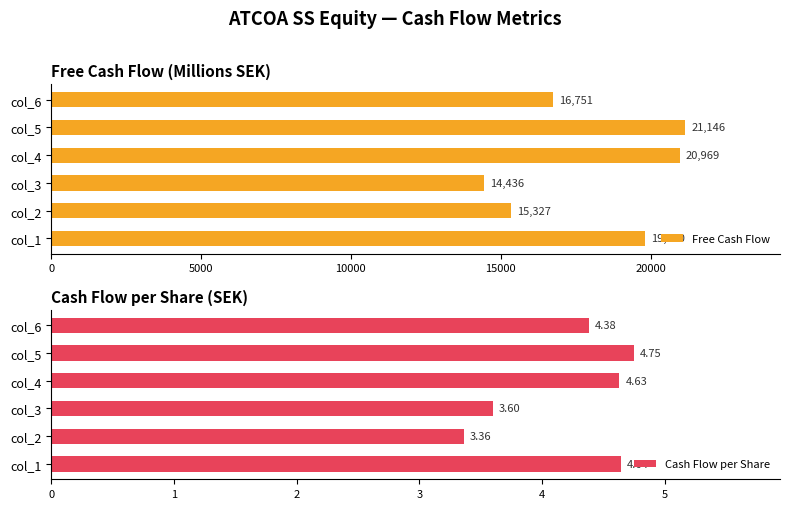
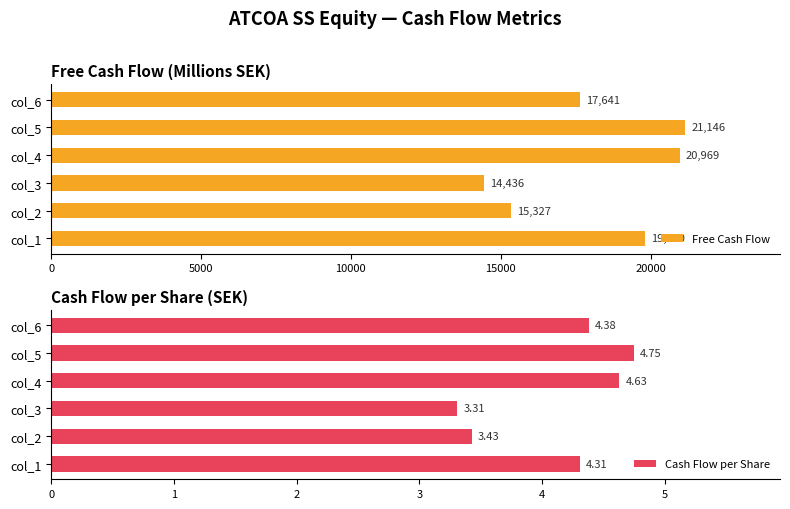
  {
    "Free Cash Flow (Millions SEK)": {
-     "col_6": "16,751",
+     "col_6": "17,641",
      "col_5": "21,146",
      "col_4": "20,969",
      "col_3": "14,436",
      "col_2": "15,327",
      "col_1": "19,800"
    },
    "Cash Flow per Share (SEK)": {
      "col_6": "4.38",
      "col_5": "4.75",
      "col_4": "4.63",
-     "col_3": "3.60",
-     "col_2": "3.36",
-     "col_1": "4.64"
+     "col_3": "3.31",
+     "col_2": "3.43",
+     "col_1": "4.31"
    }
  }
